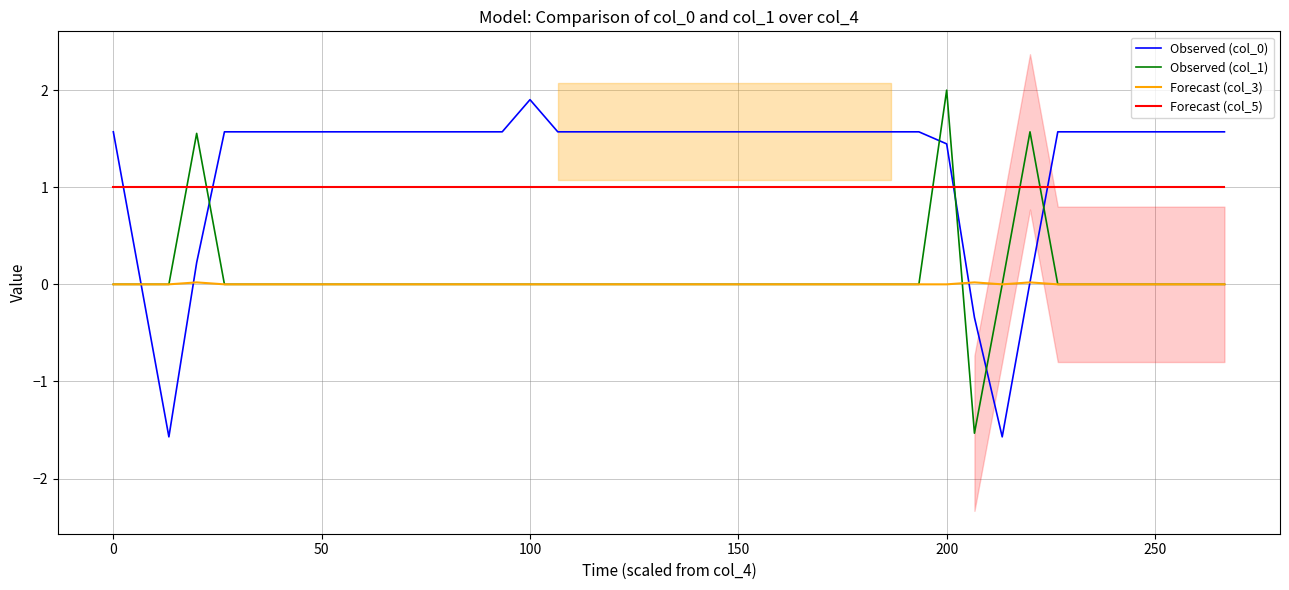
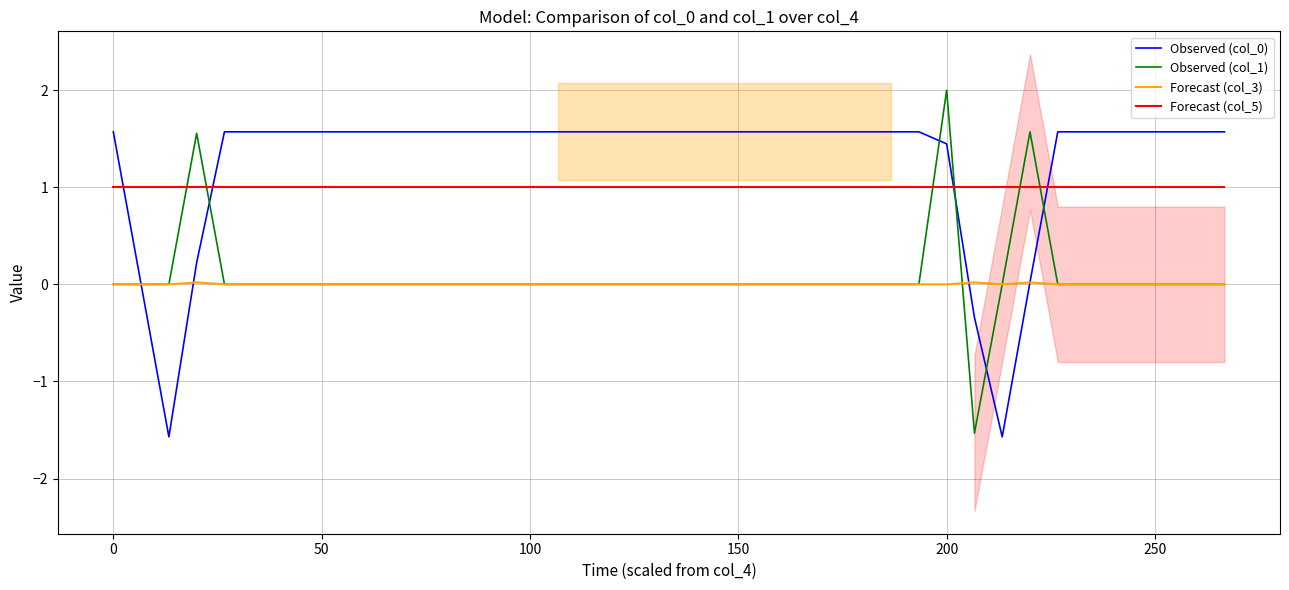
  {
    "Observed (col_0)": {
      "0": 1.6,
-     "100": 1.9,
+     "100": 1.6,
      "200": 1.4
    },
    "Observed (col_1)": {
      "200": 2.0
    }
  }
